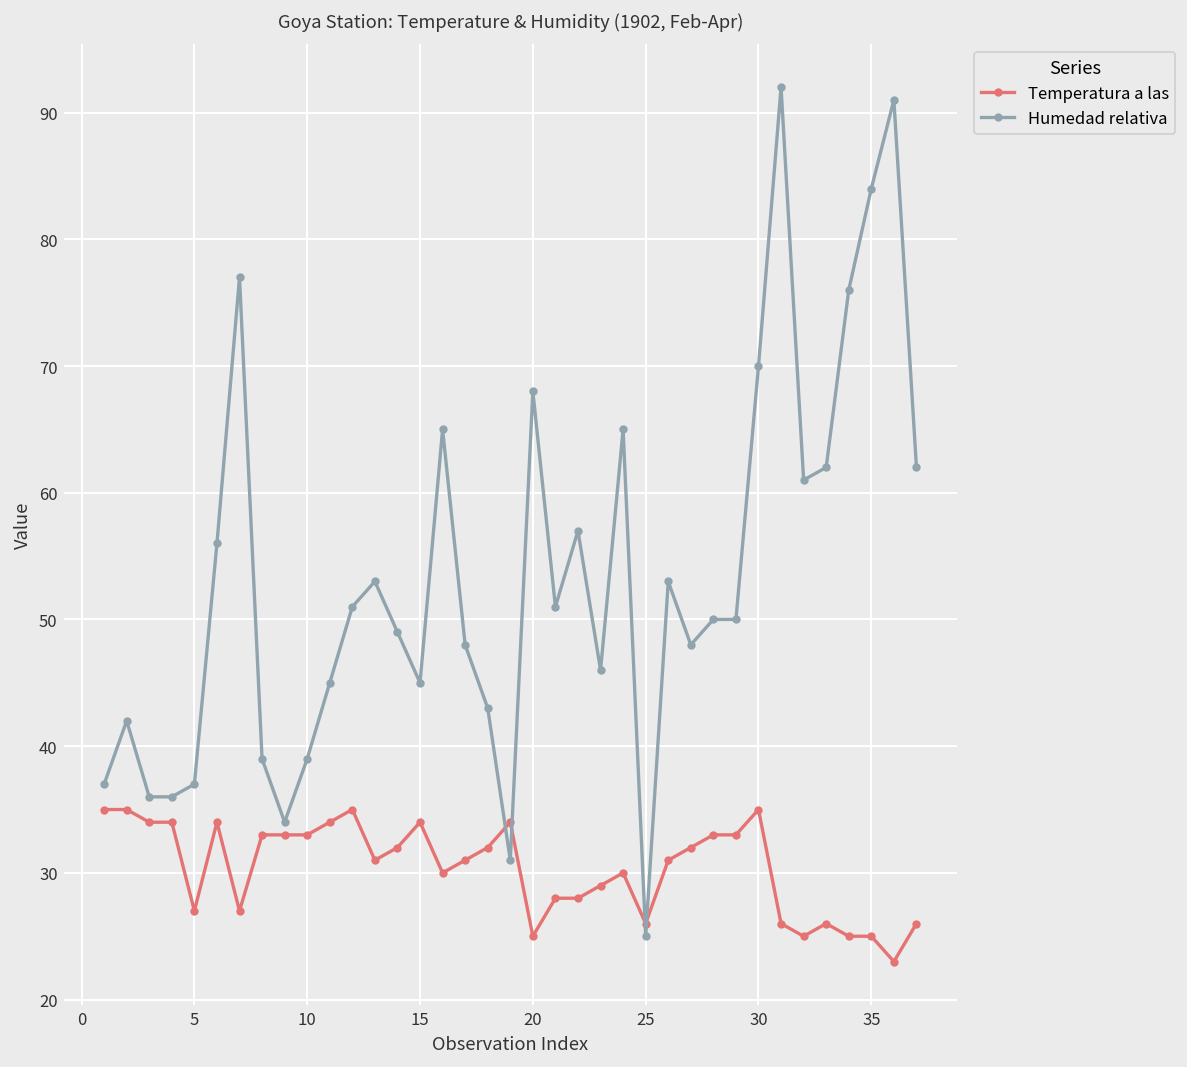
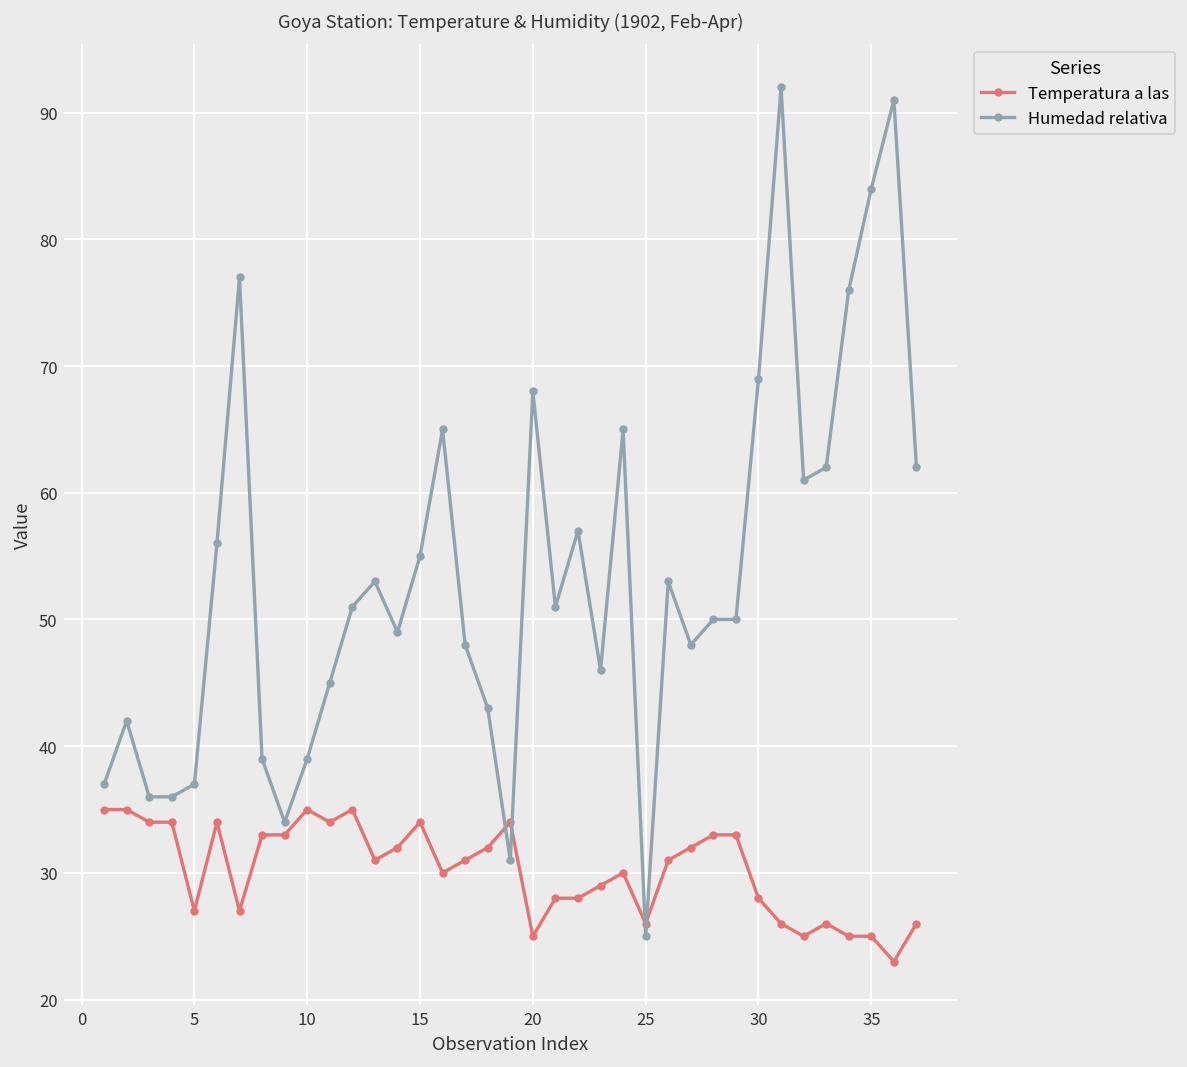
  {
    "Temperatura a las": {
      "5": 27,
-     "10": 33,
+     "10": 35,
      "15": 34,
      "20": 25,
      "25": 26,
-     "30": 35,
+     "30": 28,
      "35": 25
    },
    "Humedad relativa": {
      "5": 37,
      "10": 39,
-     "15": 45,
+     "15": 55,
      "20": 68,
      "25": 25,
-     "30": 70,
+     "30": 69,
      "35": 84
    }
  }
